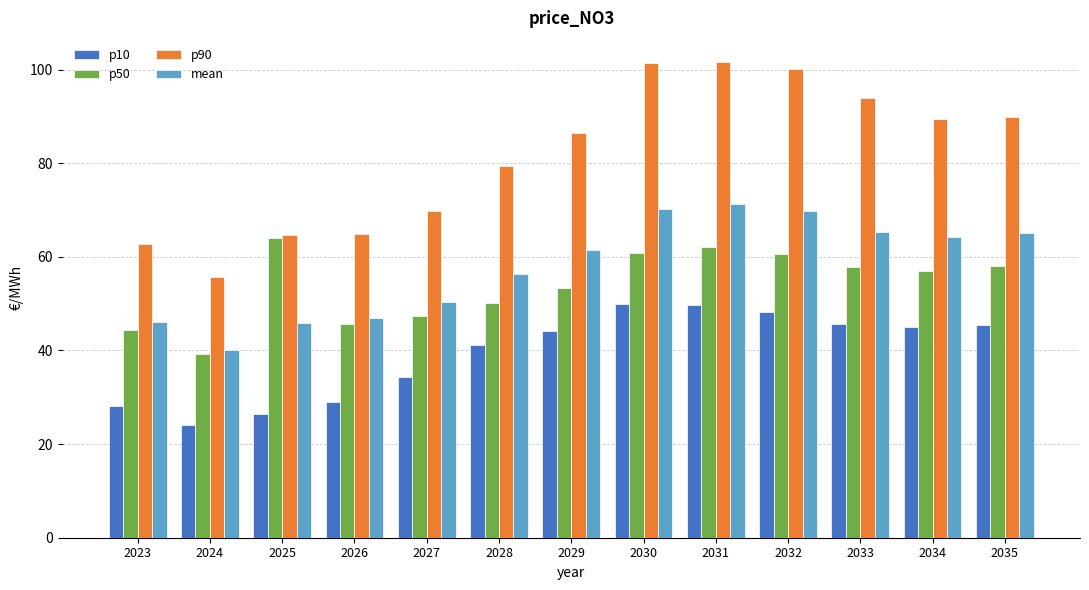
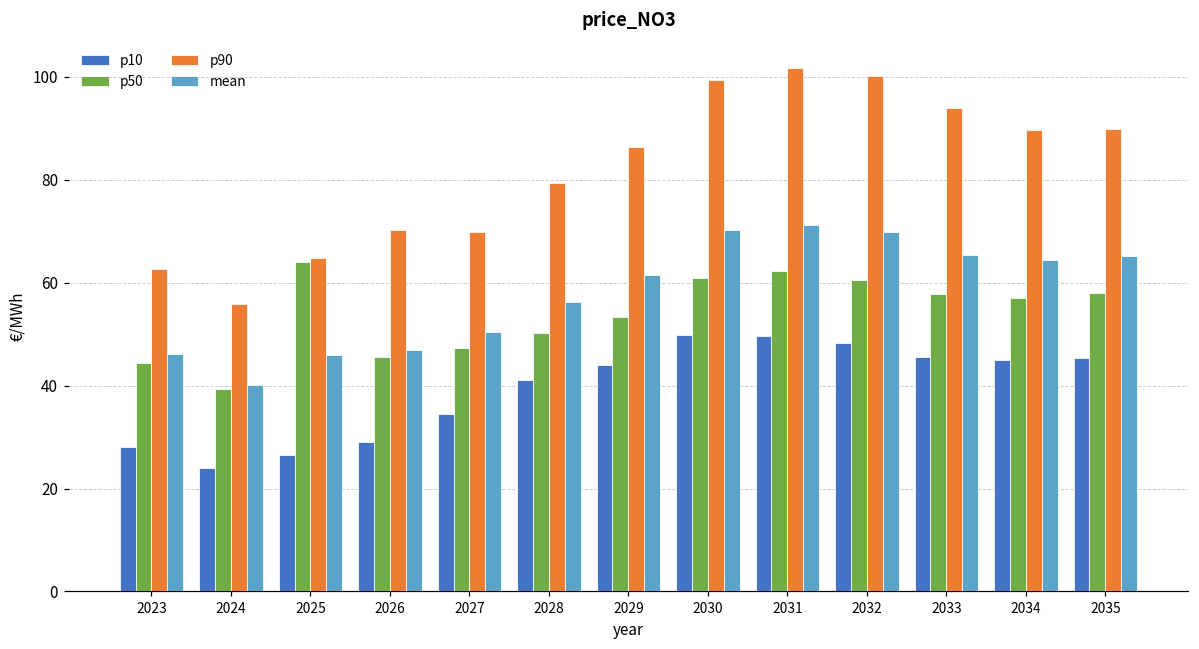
  {
    "p50": {
      "2023": 44,
      "2024": 39,
      "2025": 64,
      "2026": 46,
      "2027": 47,
      "2028": 50,
      "2029": 53,
      "2030": 61,
      "2031": 62,
      "2032": 61,
      "2033": 58,
      "2034": 57,
      "2035": 58
    },
    "p90": {
      "2023": 63,
      "2024": 56,
      "2025": 65,
-     "2026": 65,
+     "2026": 70,
      "2027": 70,
      "2028": 79,
      "2029": 86,
-     "2030": 101,
+     "2030": 99,
      "2031": 102,
      "2032": 100,
      "2033": 94,
      "2034": 90,
      "2035": 90
    }
  }
